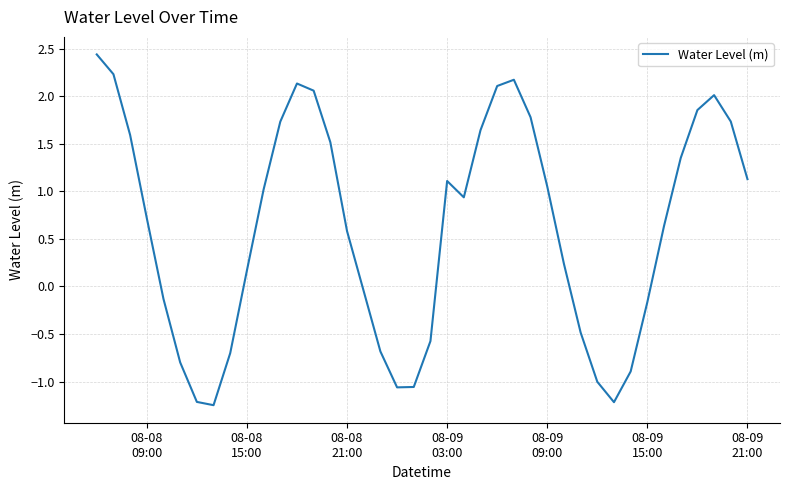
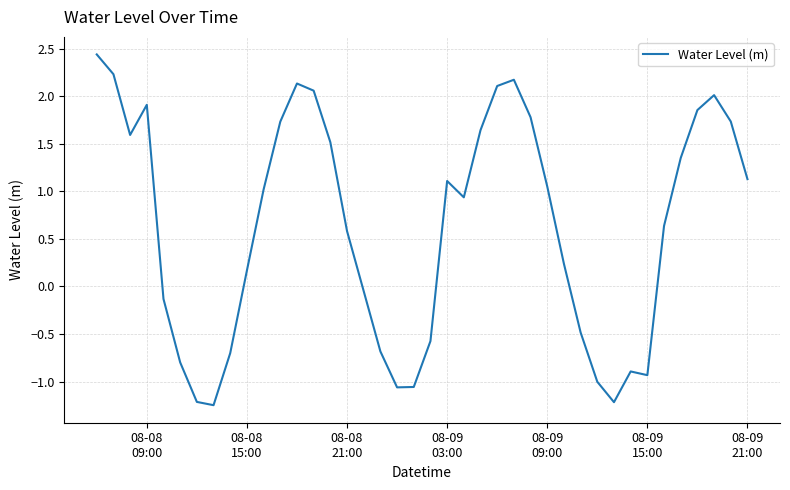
  {
-   "08-08 09:00": 0.7,
+   "08-08 09:00": 1.9,
    "08-08 15:00": 0.2,
    "08-08 21:00": 0.6,
    "08-09 03:00": 1.1,
    "08-09 09:00": 1.1,
-   "08-09 15:00": -0.2,
+   "08-09 15:00": -0.9,
    "08-09 21:00": 1.1
  }
